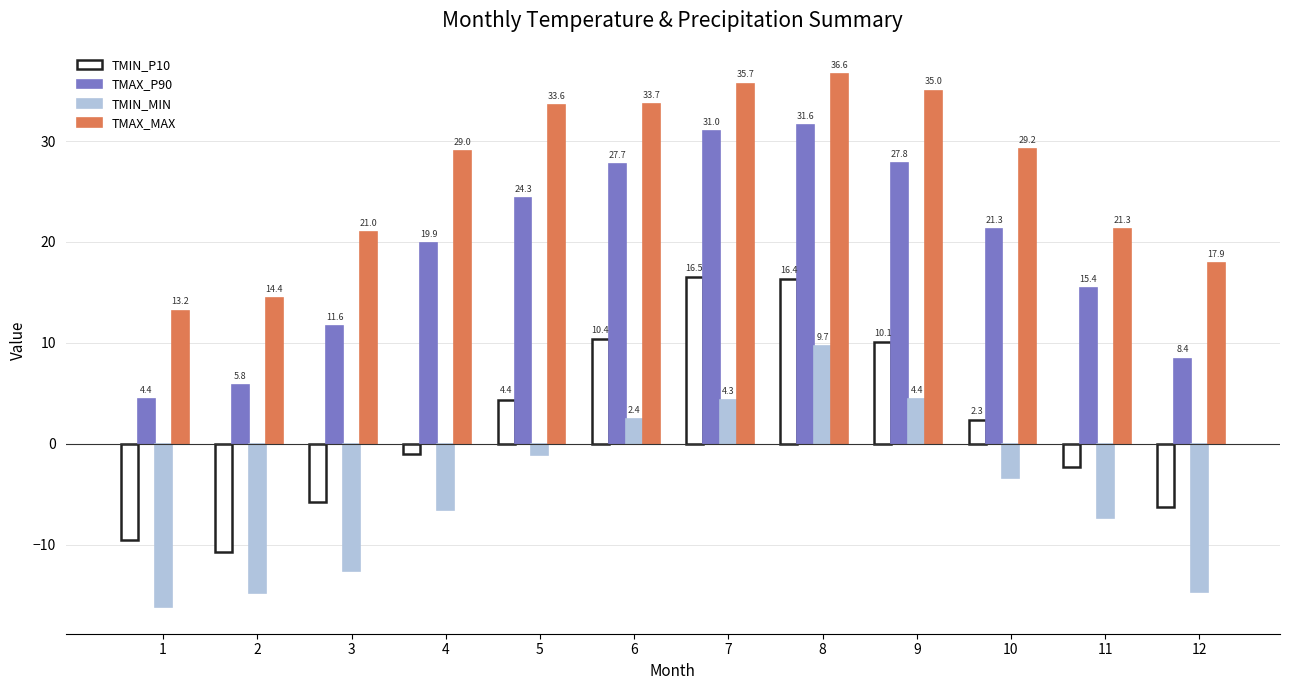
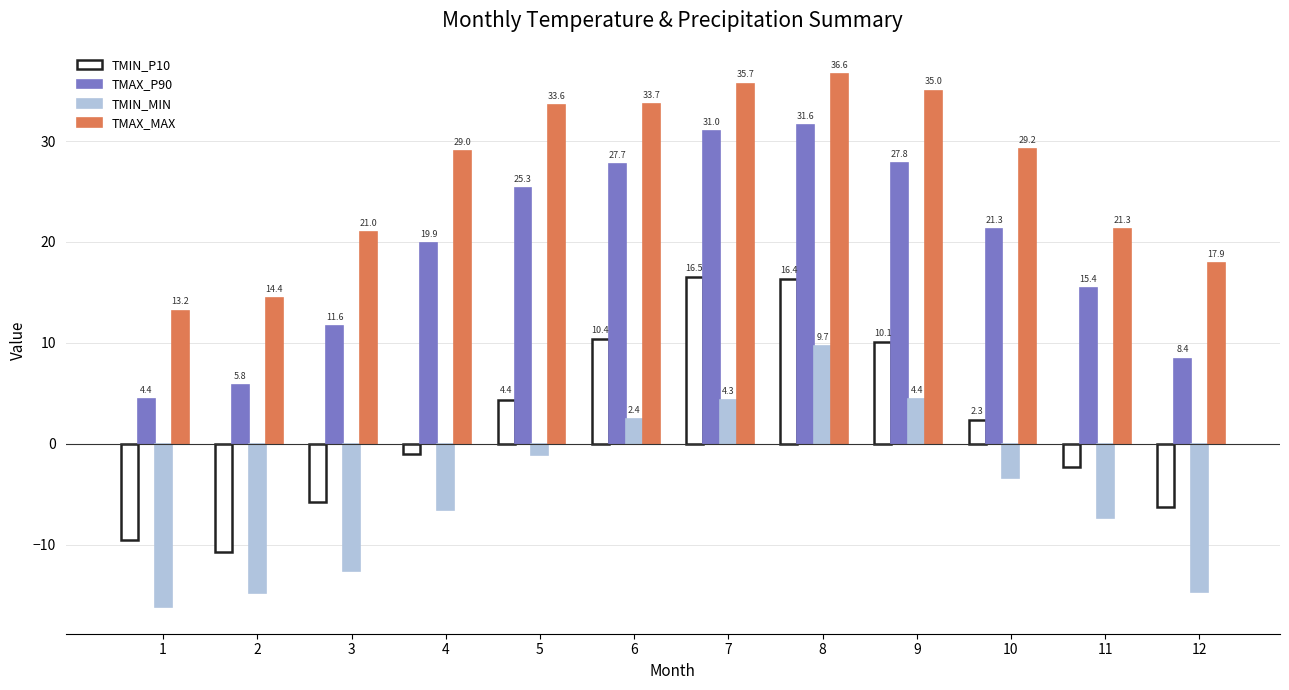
  {
    "TMIN_P10": {
      "5": 4.4,
      "6": 10.4,
      "7": 16.5,
      "8": 16.4,
      "9": 10.1,
      "10": 2.3
    },
    "TMAX_P90": {
      "1": 4.4,
      "2": 5.8,
      "3": 11.6,
      "4": 19.9,
-     "5": 24.3,
+     "5": 25.3,
      "6": 27.7,
      "7": 31.0,
      "8": 31.6,
      "9": 27.8,
      "10": 21.3,
      "11": 15.4,
      "12": 8.4
    },
    "TMIN_MIN": {
      "6": 2.4,
      "7": 4.3,
      "8": 9.7,
      "9": 4.4
    },
    "TMAX_MAX": {
      "1": 13.2,
      "2": 14.4,
      "3": 21.0,
      "4": 29.0,
      "5": 33.6,
      "6": 33.7,
      "7": 35.7,
      "8": 36.6,
      "9": 35.0,
      "10": 29.2,
      "11": 21.3,
      "12": 17.9
    }
  }
